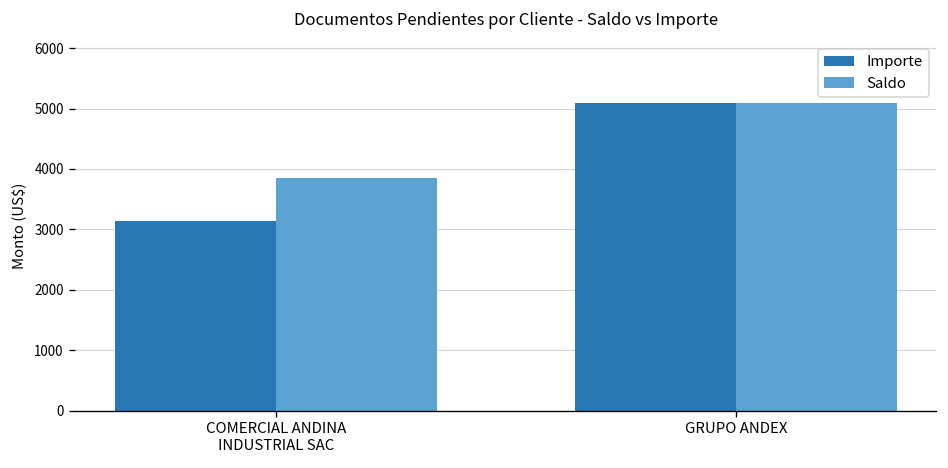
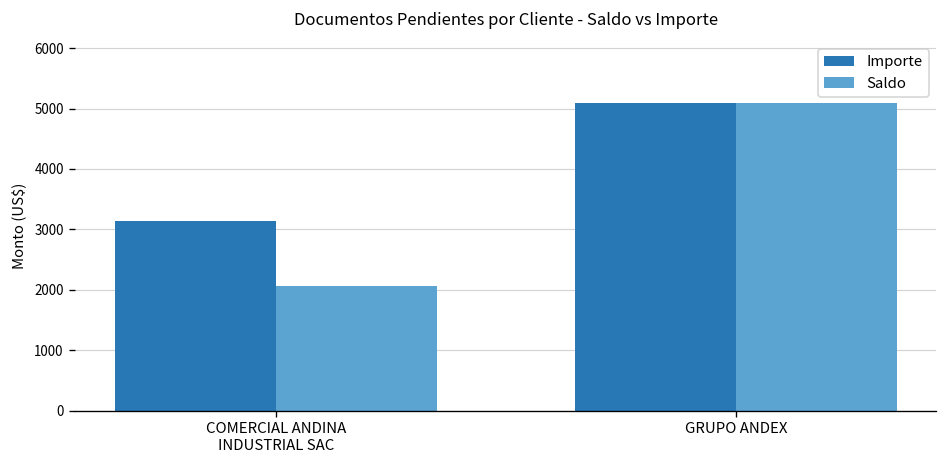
  {
    "Importe": {
      "COMERCIAL ANDINA INDUSTRIAL SAC": 3100,
      "GRUPO ANDEX": 5100
    },
    "Saldo": {
-     "COMERCIAL ANDINA INDUSTRIAL SAC": 3900,
+     "COMERCIAL ANDINA INDUSTRIAL SAC": 2100,
      "GRUPO ANDEX": 5100
    }
  }
